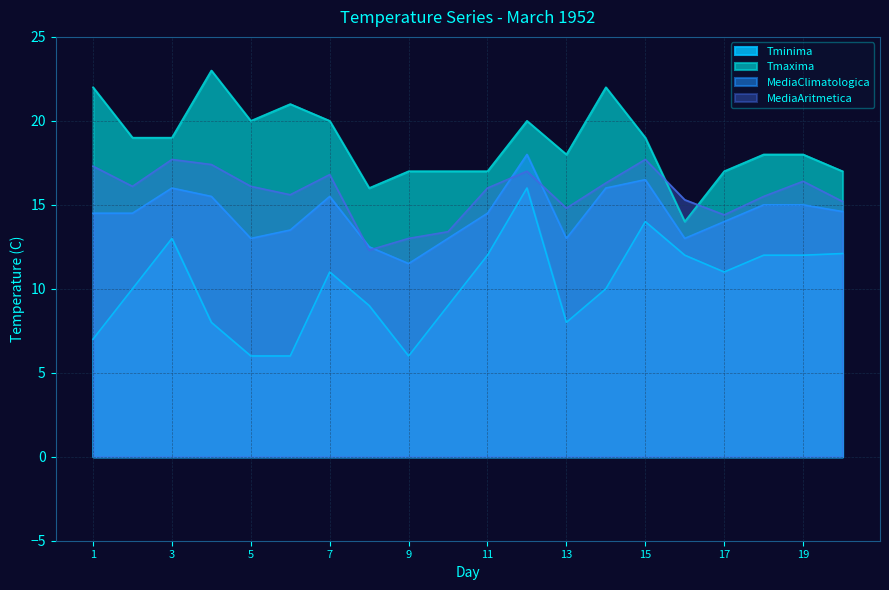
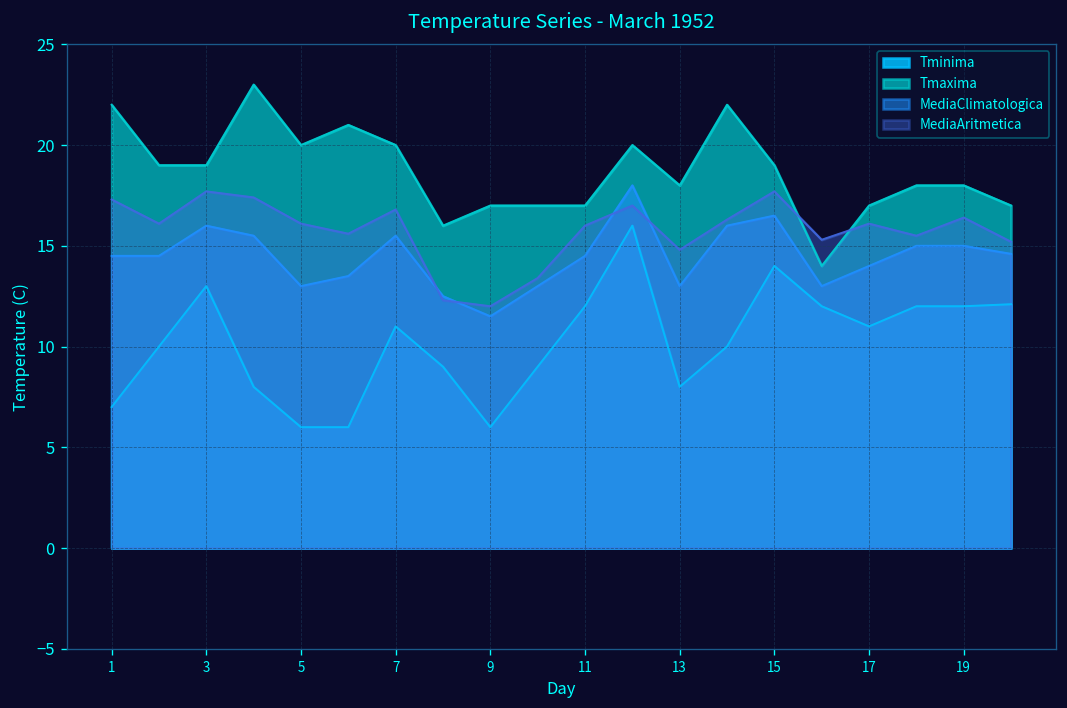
  {
    "MediaAritmetica": {
      "1": 17.3,
      "3": 17.7,
      "5": 16.1,
      "7": 16.8,
-     "9": 13,
+     "9": 12,
      "11": 16.0,
      "13": 14.8,
      "15": 17.7,
-     "17": 14.4,
+     "17": 16.1,
      "19": 16.4
    }
  }
